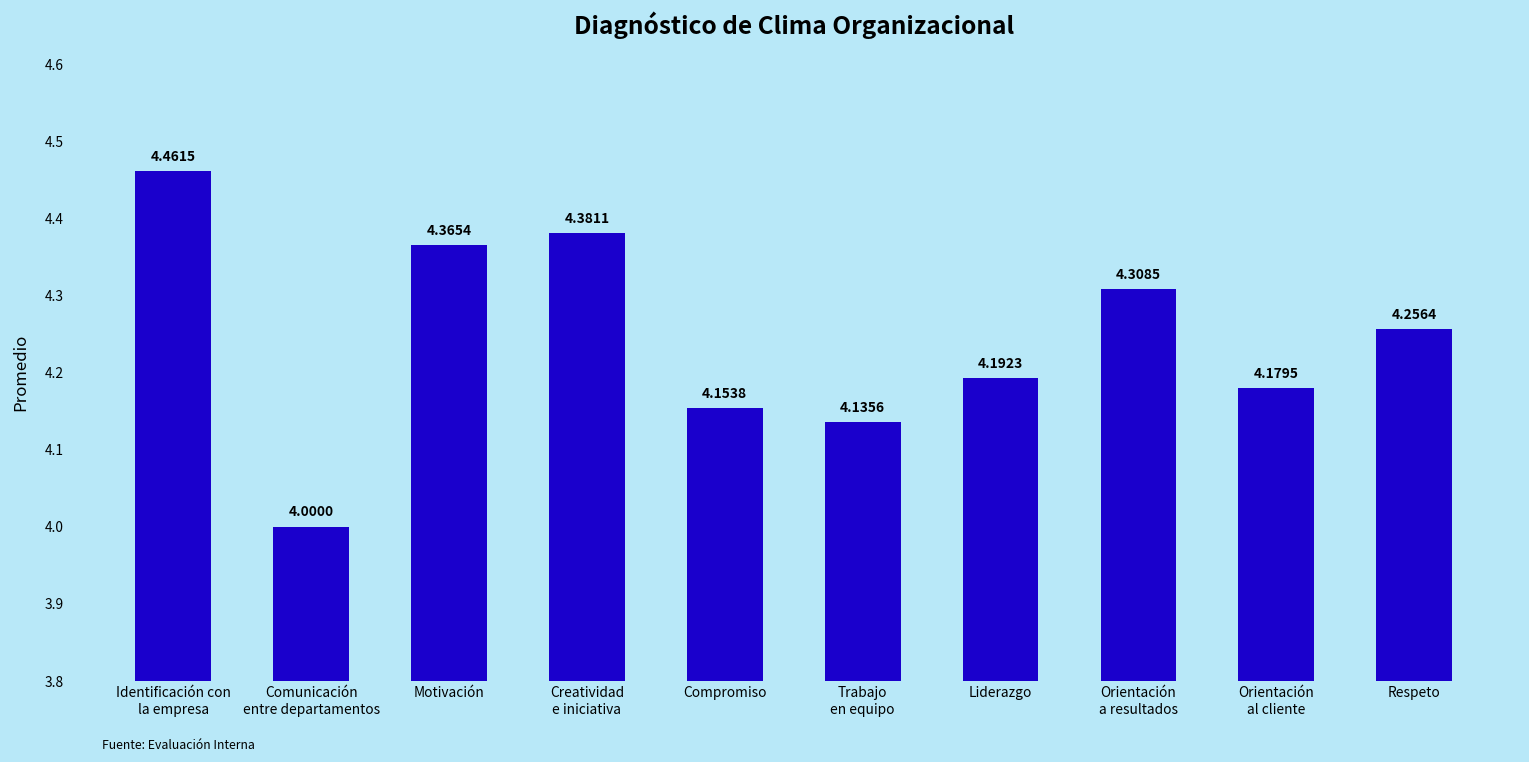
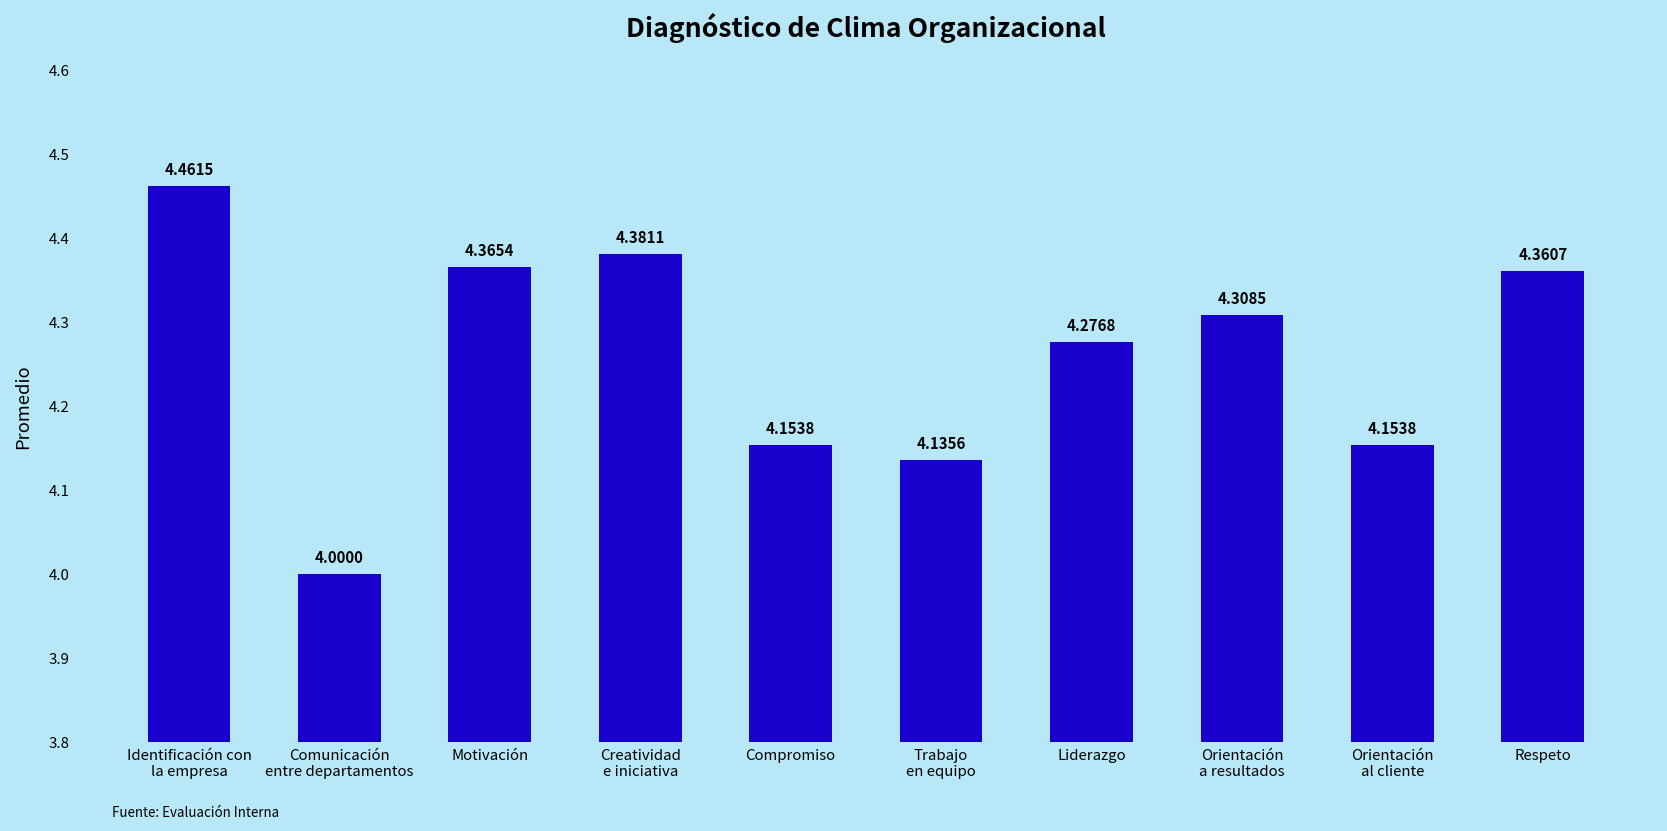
  {
    "Identificación con la empresa": 4.4615,
    "Comunicación entre departamentos": 4.0000,
    "Motivación": 4.3654,
    "Creatividad e iniciativa": 4.3811,
    "Compromiso": 4.1538,
    "Trabajo en equipo": 4.1356,
-   "Liderazgo": 4.1923,
+   "Liderazgo": 4.2768,
    "Orientación a resultados": 4.3085,
-   "Orientación al cliente": 4.1795,
-   "Respeto": 4.2564
+   "Orientación al cliente": 4.1538,
+   "Respeto": 4.3607
  }
